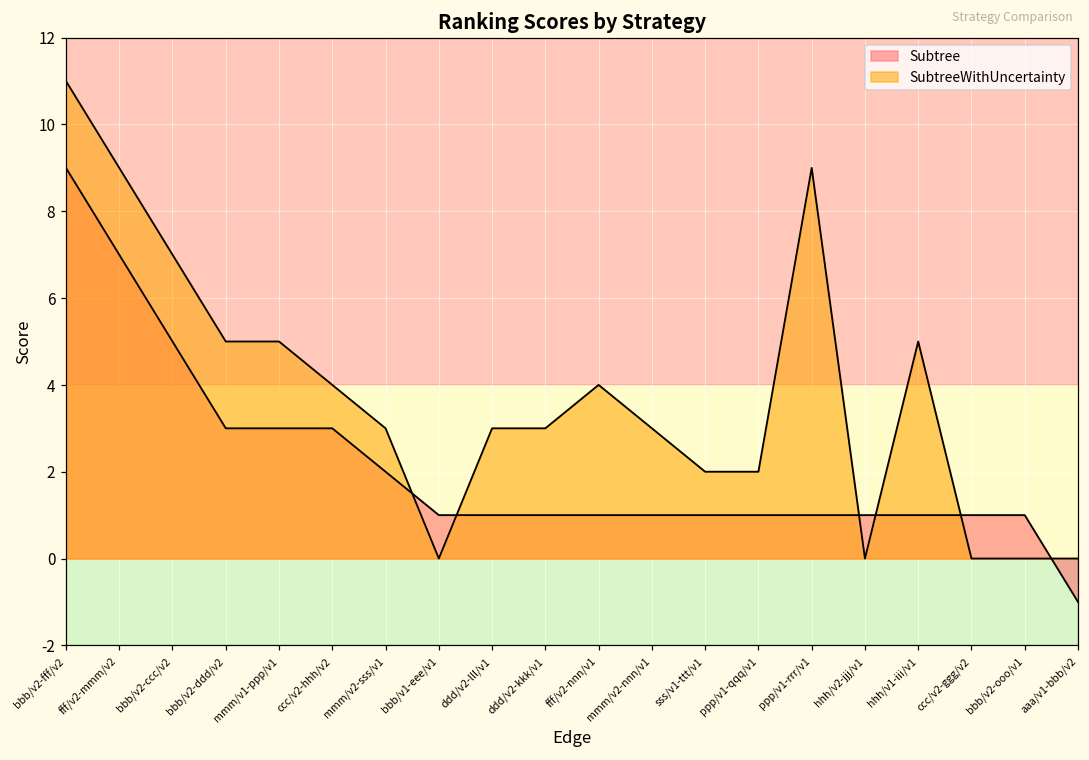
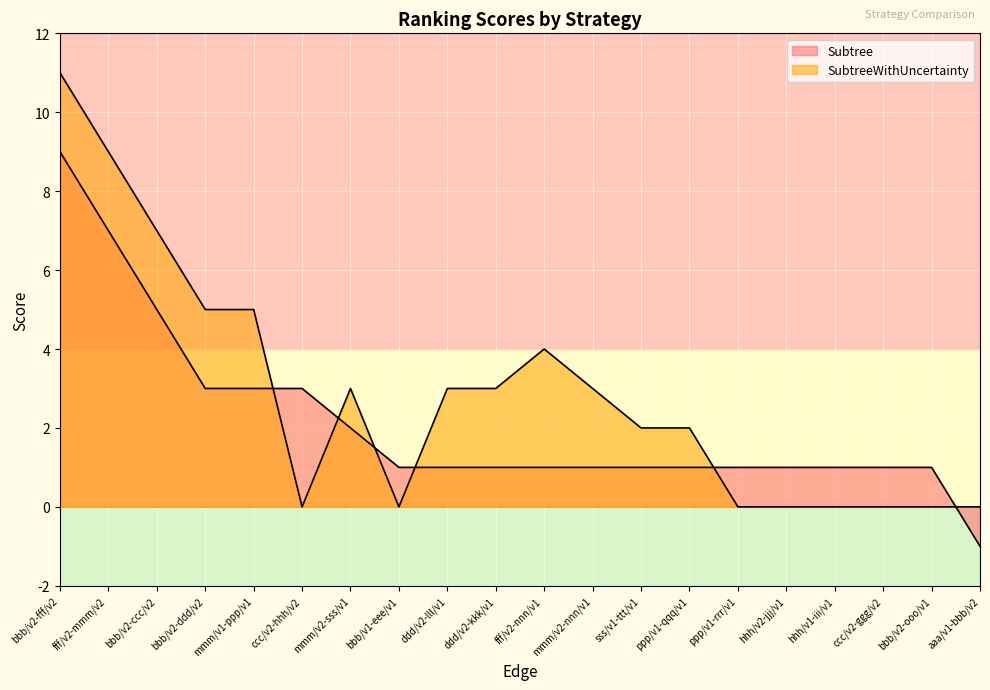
  {
    "SubtreeWithUncertainty": {
      "bbb/v2-fff/v2": 11,
      "fff/v2-mmm/v2": 9,
      "bbb/v2-ccc/v2": 7,
      "bbb/v2-ddd/v2": 5,
      "mmm/v1-ppp/v1": 5,
-     "ccc/v2-hhh/v2": 4,
+     "ccc/v2-hhh/v2": 0,
      "mmm/v2-sss/v1": 3,
      "bbb/v1-eee/v1": 0,
      "ddd/v2-lll/v1": 3,
      "ddd/v2-kkk/v1": 3,
      "fff/v2-nnn/v1": 4,
      "mmm/v2-nnn/v1": 3,
      "sss/v1-ttt/v1": 2,
      "ppp/v1-qqq/v1": 2,
-     "ppp/v1-rrr/v1": 9,
+     "ppp/v1-rrr/v1": 0,
      "hhh/v2-jjj/v1": 0,
-     "hhh/v1-iii/v1": 5,
+     "hhh/v1-iii/v1": 0,
      "ccc/v2-ggg/v2": 0,
      "bbb/v2-ooo/v1": 0
    }
  }
